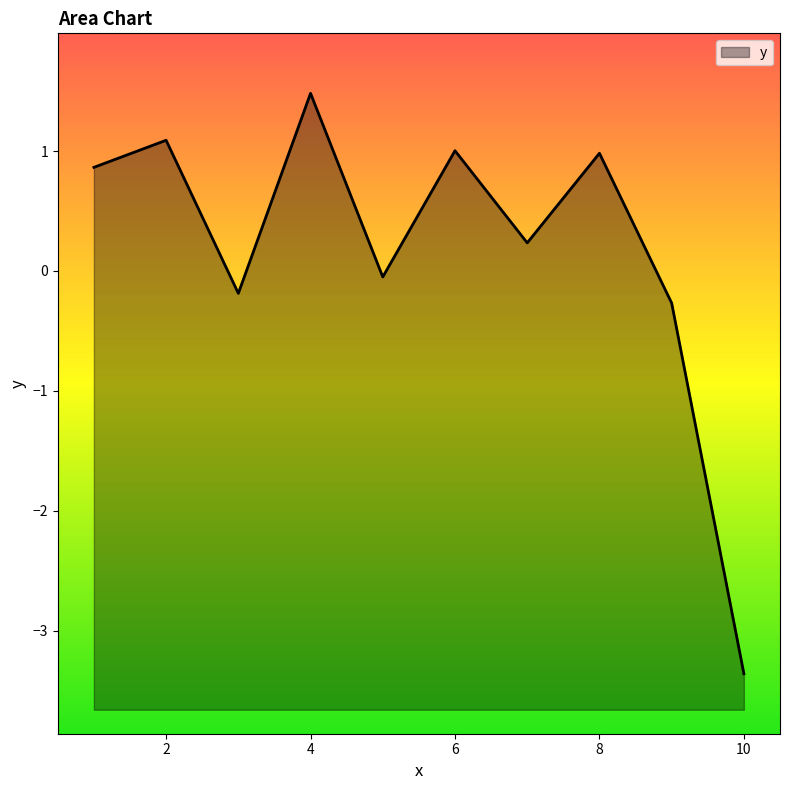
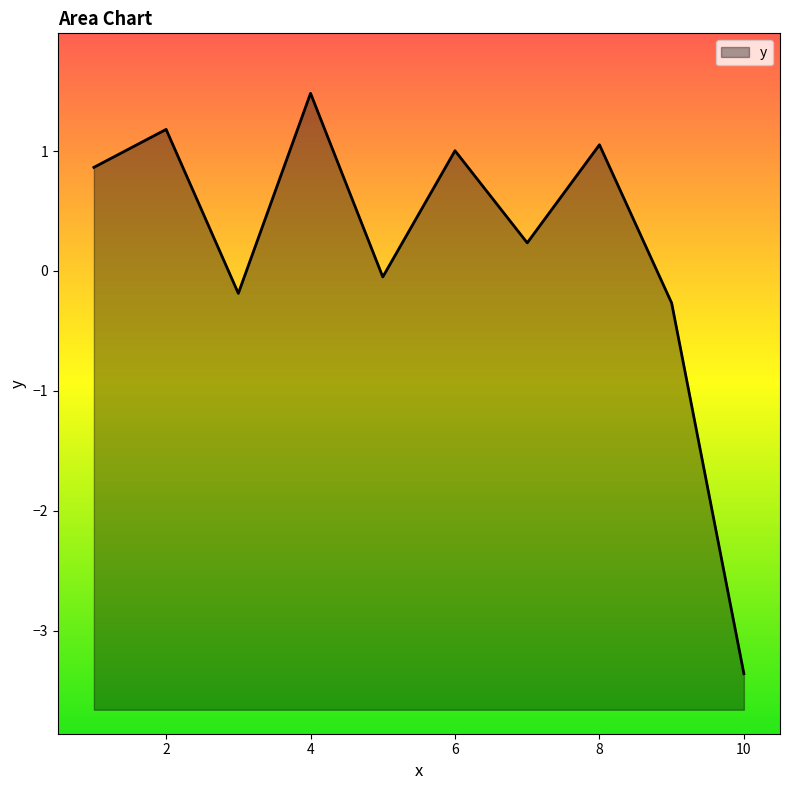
  {
-   "2": 1.09,
+   "2": 1.18,
    "4": 1.48,
    "6": 1.00,
-   "8": 0.98,
+   "8": 1.05,
    "10": -3.36
  }
